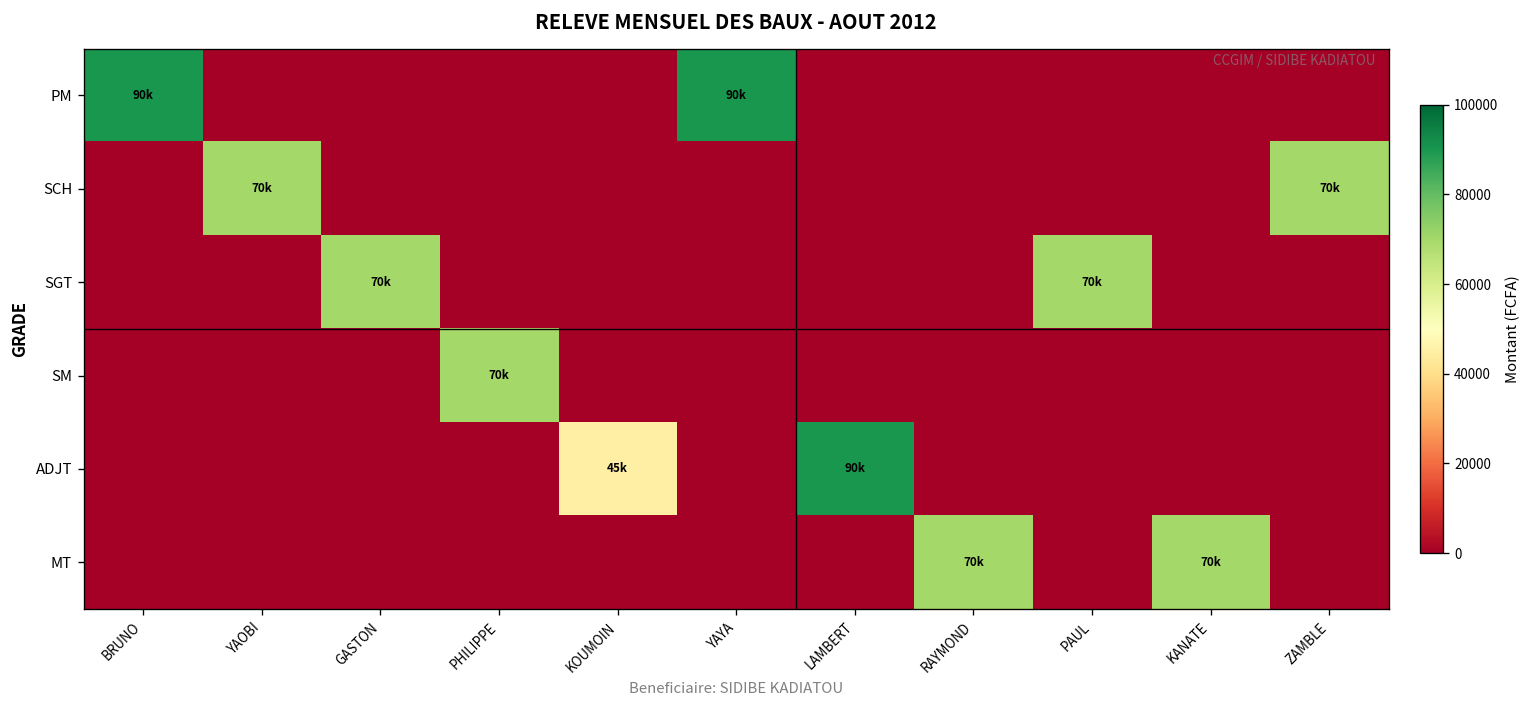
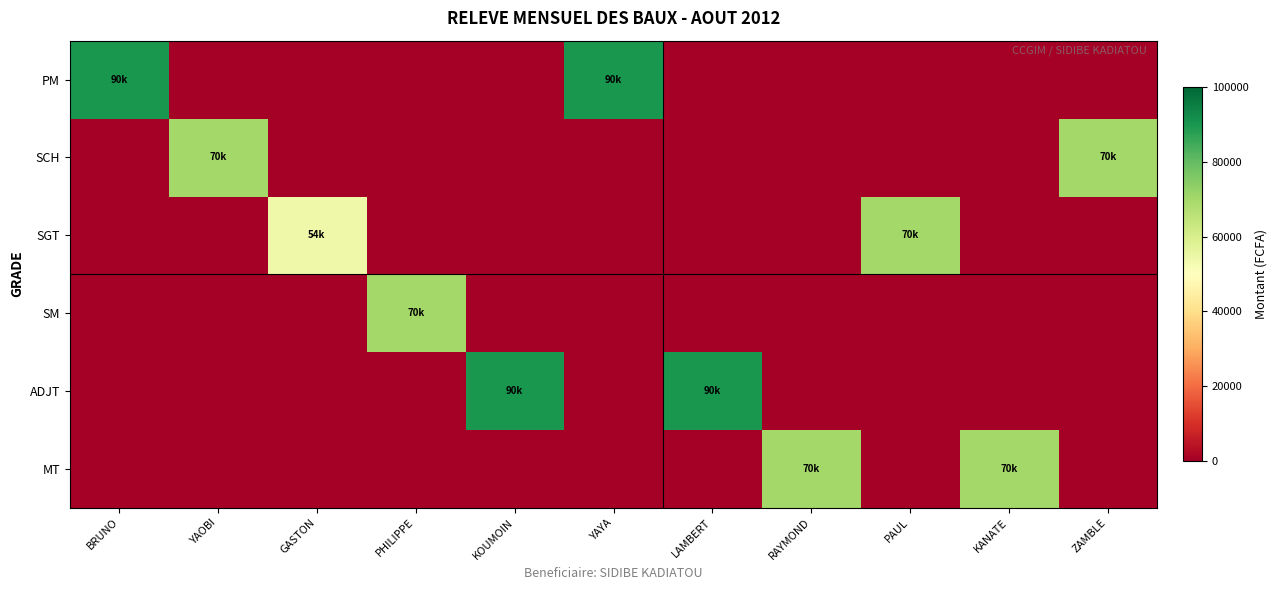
  {
    "PM": {
      "BRUNO": "90k",
      "YAYA": "90k"
    },
    "SCH": {
      "YAOBI": "70k",
      "ZAMBLE": "70k"
    },
    "SGT": {
-     "GASTON": "70k",
+     "GASTON": "54k",
      "PAUL": "70k"
    },
    "SM": {
      "PHILIPPE": "70k"
    },
    "ADJT": {
-     "KOUMOIN": "45k",
+     "KOUMOIN": "90k",
      "LAMBERT": "90k"
    },
    "MT": {
      "RAYMOND": "70k",
      "KANATE": "70k"
    }
  }
